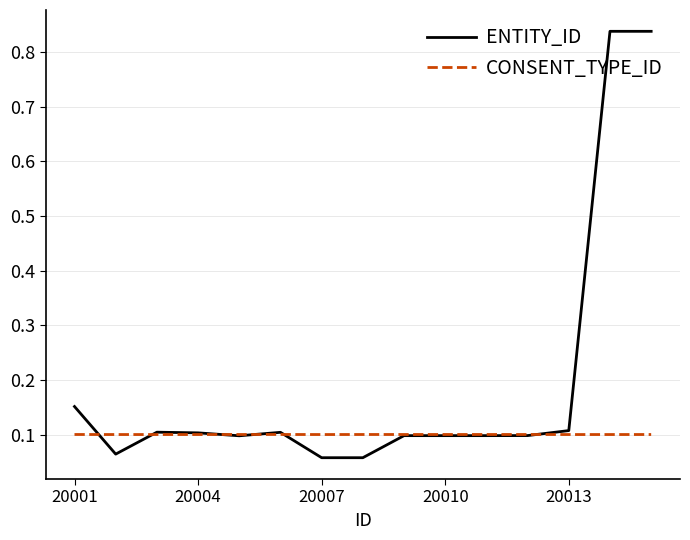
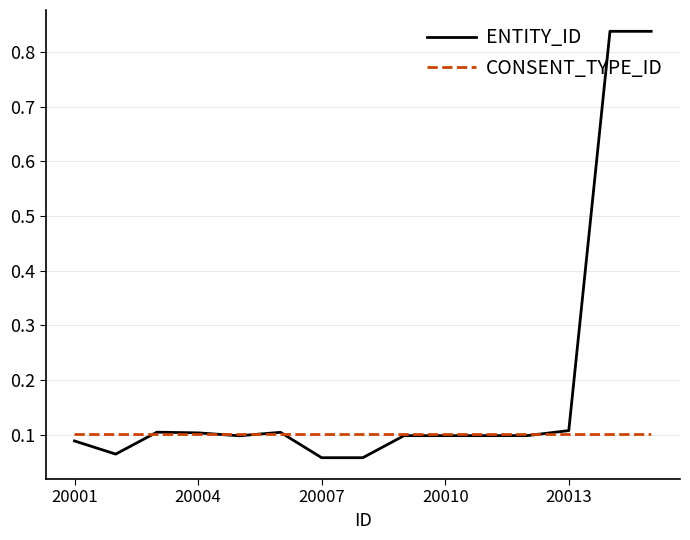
  {
    "ENTITY_ID": {
-     "20001": 0.15,
+     "20001": 0.09,
      "20007": 0.06,
      "20013": 0.11
    },
    "CONSENT_TYPE_ID": {
      "20001": 0.10,
      "20007": 0.10,
      "20013": 0.10
    }
  }
